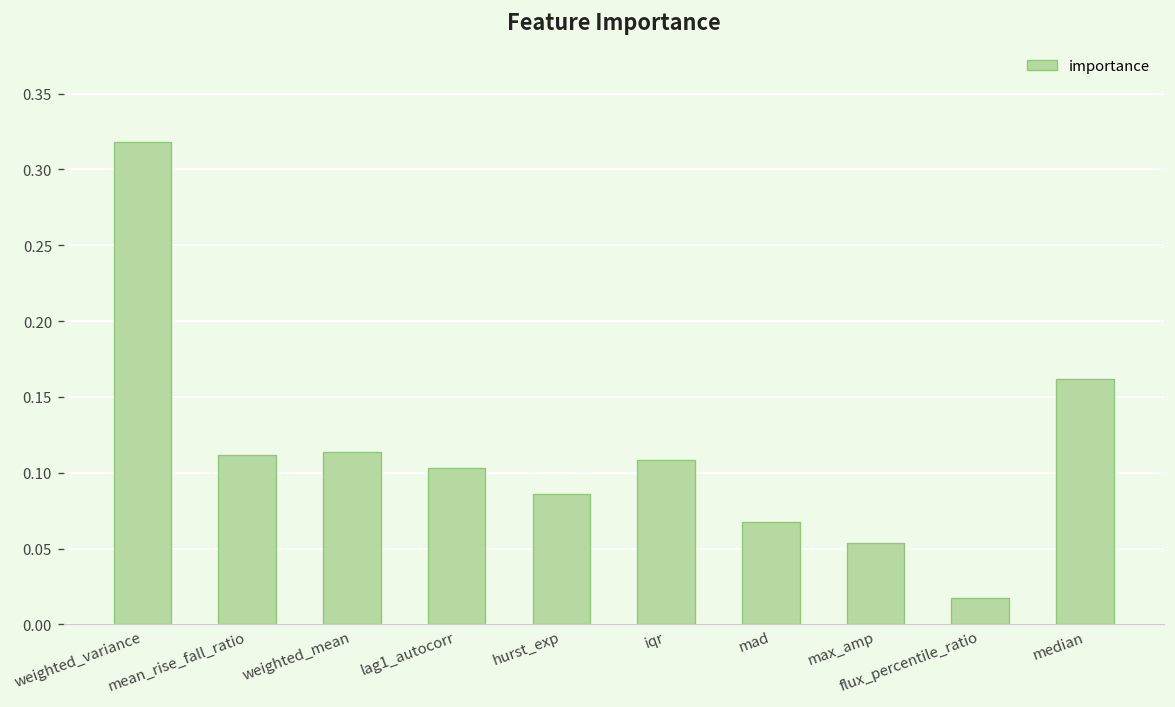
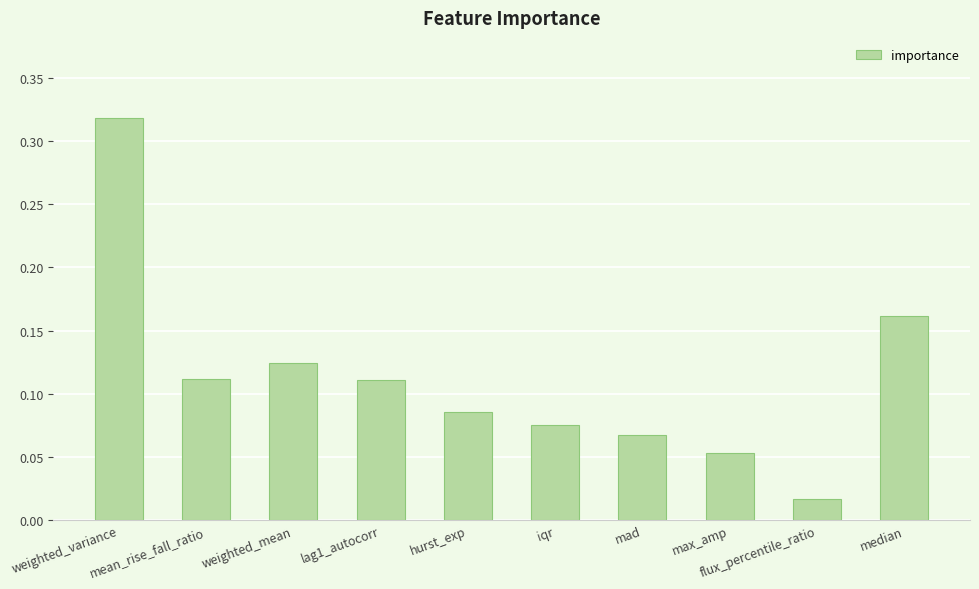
  {
    "weighted_variance": 0.318,
    "mean_rise_fall_ratio": 0.111,
-   "weighted_mean": 0.114,
-   "lag1_autocorr": 0.103,
+   "weighted_mean": 0.124,
+   "lag1_autocorr": 0.111,
    "hurst_exp": 0.086,
-   "iqr": 0.108,
+   "iqr": 0.075,
    "mad": 0.068,
    "max_amp": 0.054,
    "flux_percentile_ratio": 0.017,
    "median": 0.162
  }
